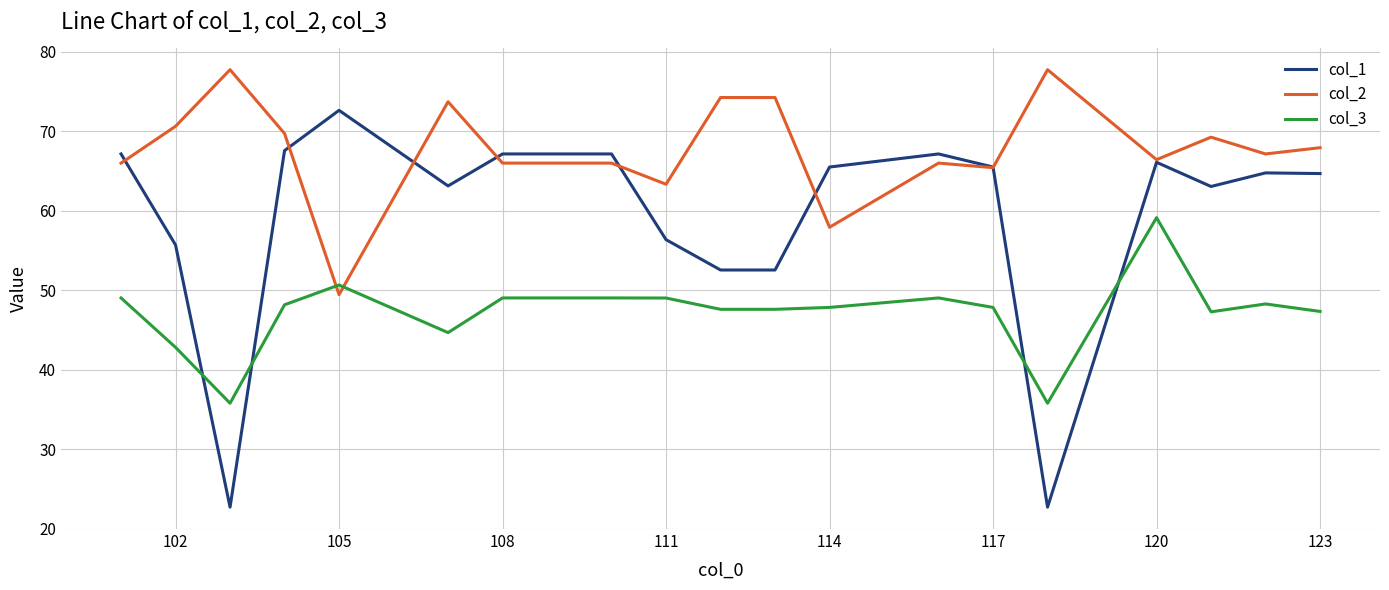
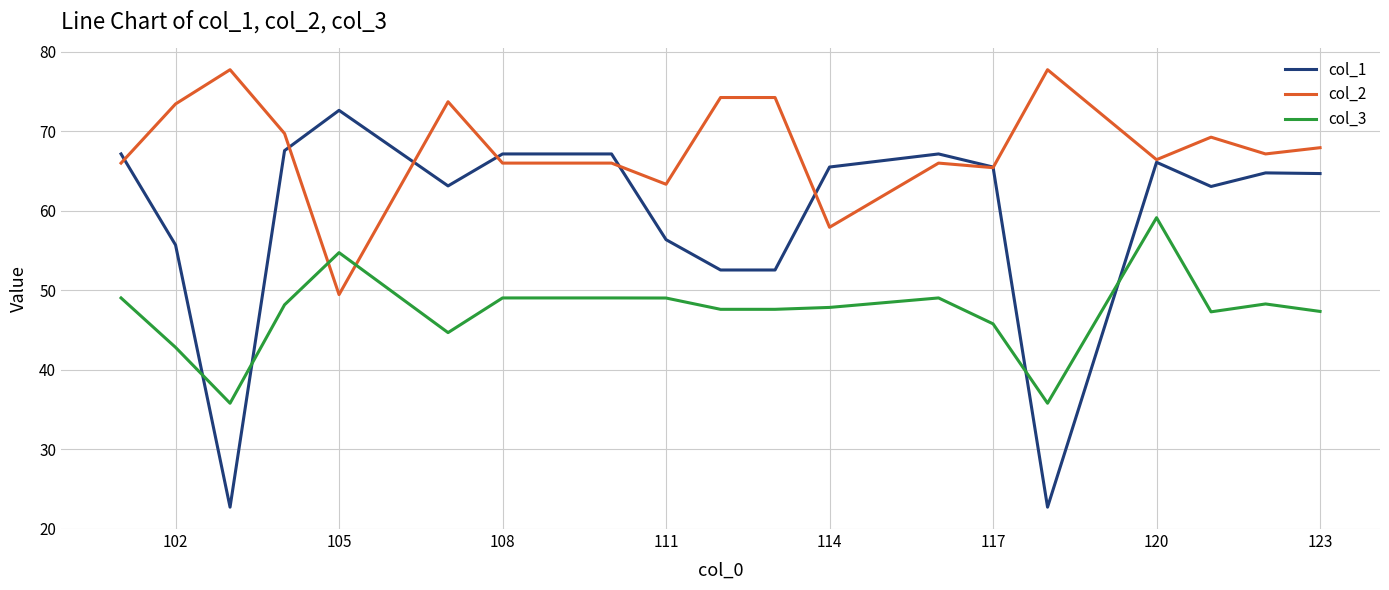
  {
    "col_1": {
      "102": 56,
      "105": 73,
      "108": 67,
      "111": 56,
      "114": 65,
      "120": 66,
      "123": 65
    },
    "col_2": {
-     "102": 71,
+     "102": 73,
      "105": 49,
      "108": 66,
      "111": 63,
      "114": 58,
      "120": 66,
      "123": 68
    },
    "col_3": {
      "102": 43,
-     "105": 51,
+     "105": 55,
      "108": 49,
      "111": 49,
      "114": 48,
-     "117": 48,
+     "117": 46,
      "120": 59,
      "123": 47
    }
  }
